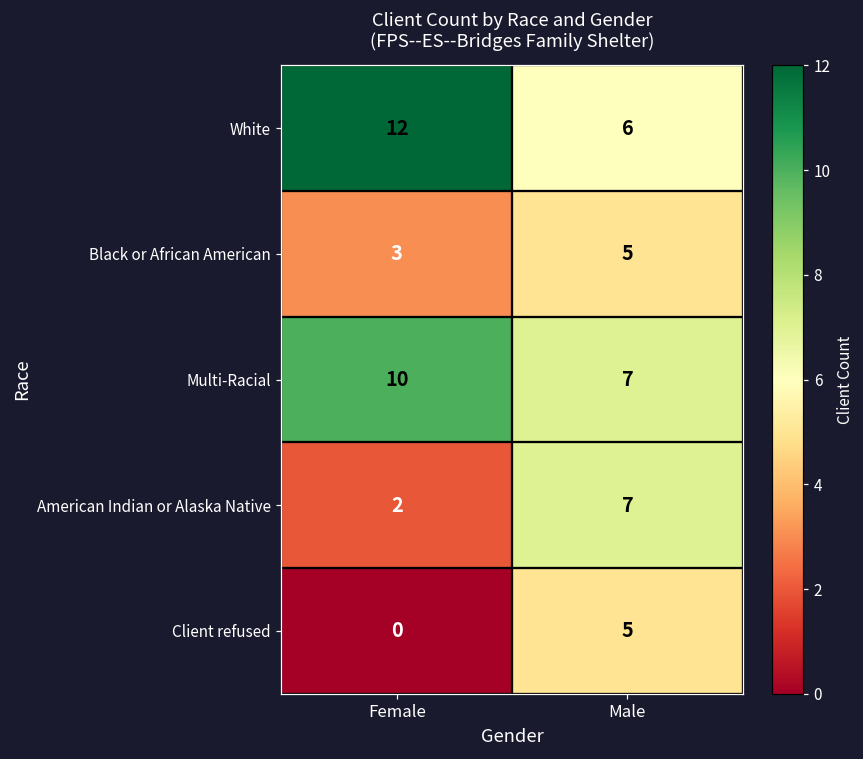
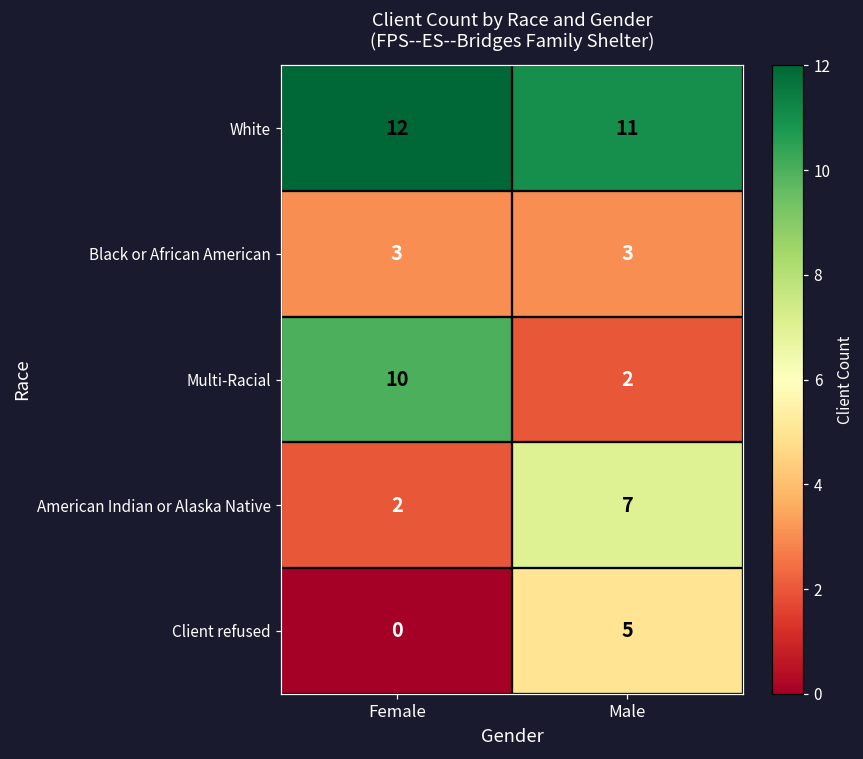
  {
    "White": {
      "Female": 12,
-     "Male": 6
+     "Male": 11
    },
    "Black or African American": {
      "Female": 3,
-     "Male": 5
+     "Male": 3
    },
    "Multi-Racial": {
      "Female": 10,
-     "Male": 7
+     "Male": 2
    },
    "American Indian or Alaska Native": {
      "Female": 2,
      "Male": 7
    },
    "Client refused": {
      "Female": 0,
      "Male": 5
    }
  }
